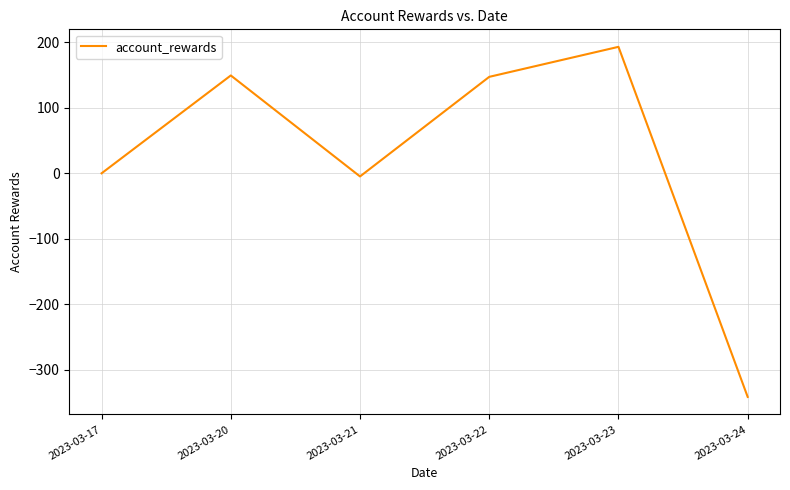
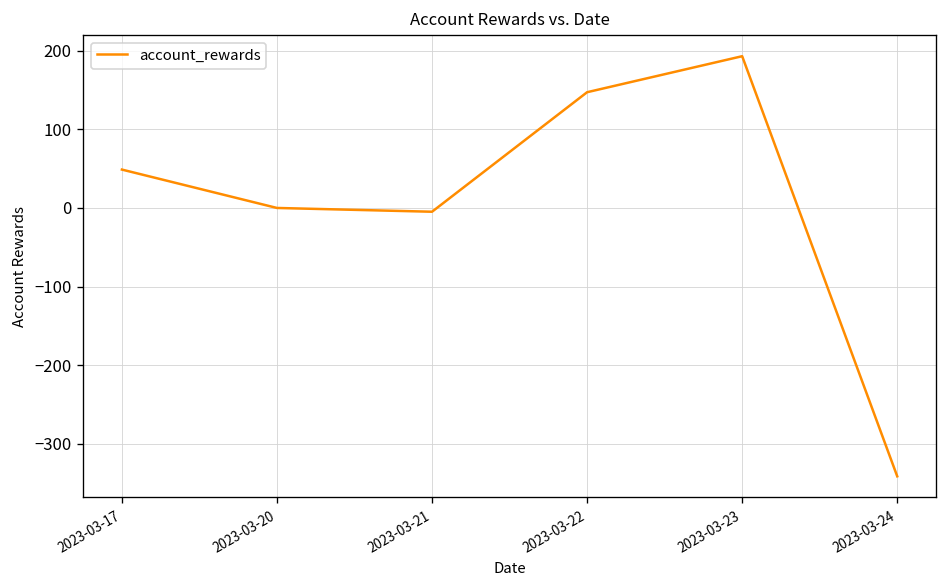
  {
-   "2023-03-17": 0,
-   "2023-03-20": 150,
+   "2023-03-17": 50,
+   "2023-03-20": 0,
    "2023-03-21": 0,
    "2023-03-22": 150,
    "2023-03-23": 190,
    "2023-03-24": -340
  }
